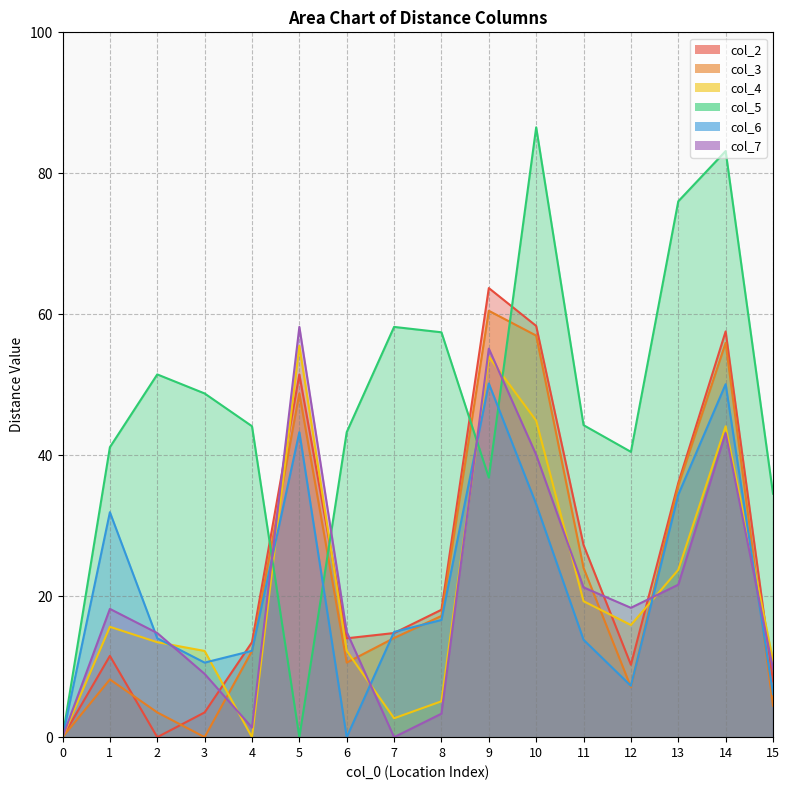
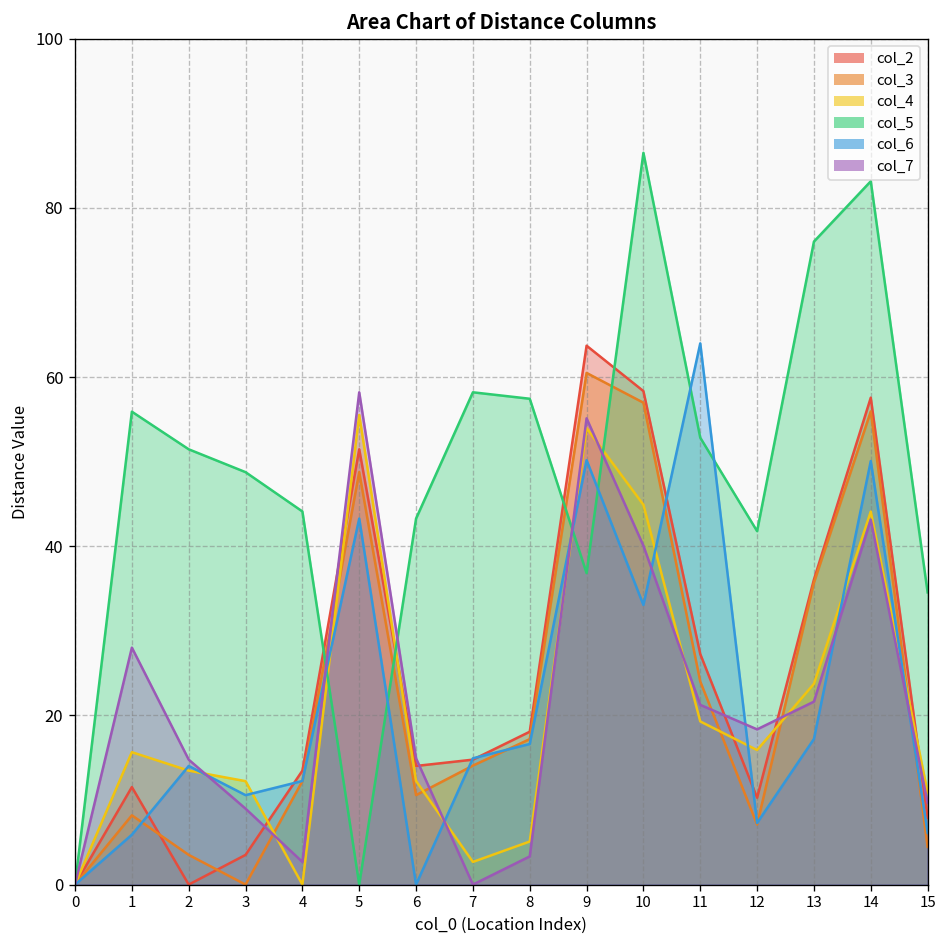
  {
    "col_5": {
-     "1": 41,
+     "1": 56,
      "2": 51,
      "3": 49,
      "4": 44,
      "5": 0,
      "6": 43,
      "7": 58,
      "8": 57,
      "9": 37,
      "10": 87,
-     "11": 44,
-     "12": 40,
+     "11": 53,
+     "12": 42,
      "13": 76,
      "15": 35
    },
    "col_6": {
-     "1": 32,
+     "1": 6,
      "2": 14,
      "3": 11,
      "5": 43,
      "6": 0,
      "8": 17,
      "9": 50,
      "10": 33,
-     "11": 14,
-     "13": 34,
+     "11": 64,
+     "13": 17,
      "14": 50,
      "15": 6
    },
    "col_7": {
-     "1": 18,
+     "1": 28,
      "2": 15,
      "3": 9,
-     "4": 1,
+     "4": 3,
      "5": 58,
      "6": 15,
      "7": 0,
      "8": 3,
      "9": 55,
      "10": 40,
      "11": 21,
      "12": 18,
      "13": 22,
      "14": 43,
      "15": 10
    }
  }
